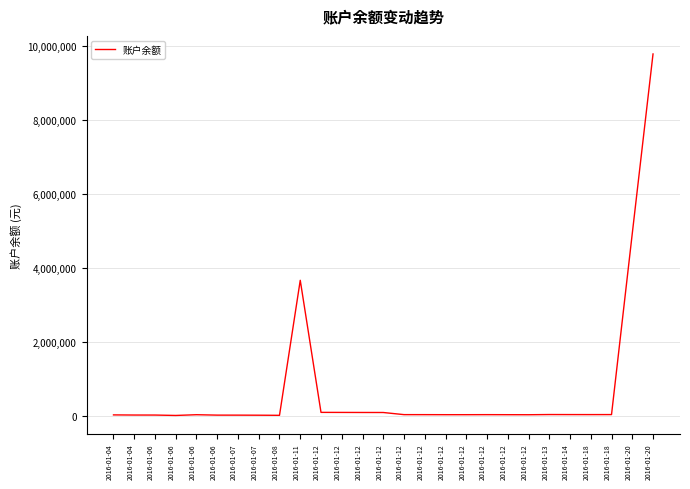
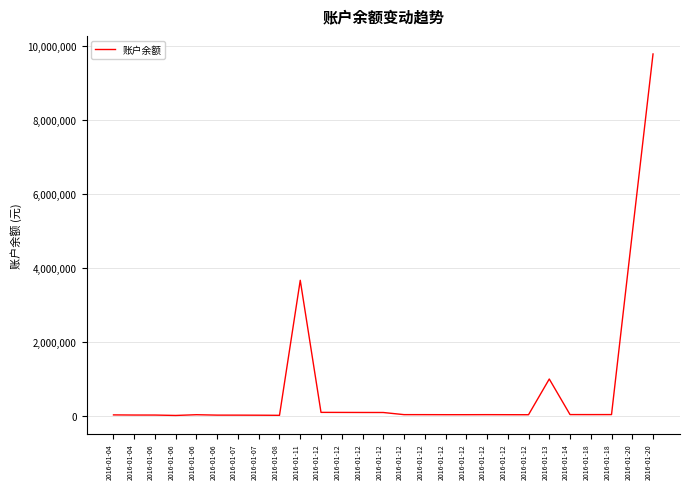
  {
    "2016-01-08": "0",
    "2016-01-11": "3,700,000",
-   "2016-01-13": "0",
+   "2016-01-13": "1,000,000",
    "2016-01-14": "0"
  }
